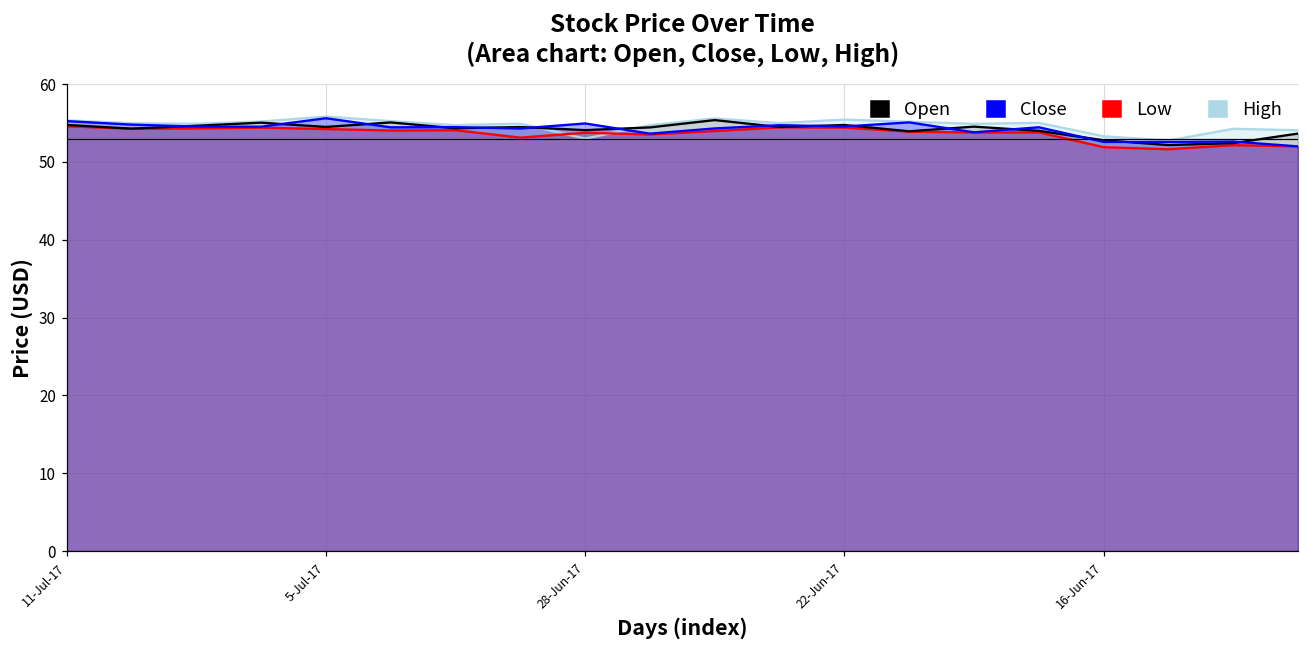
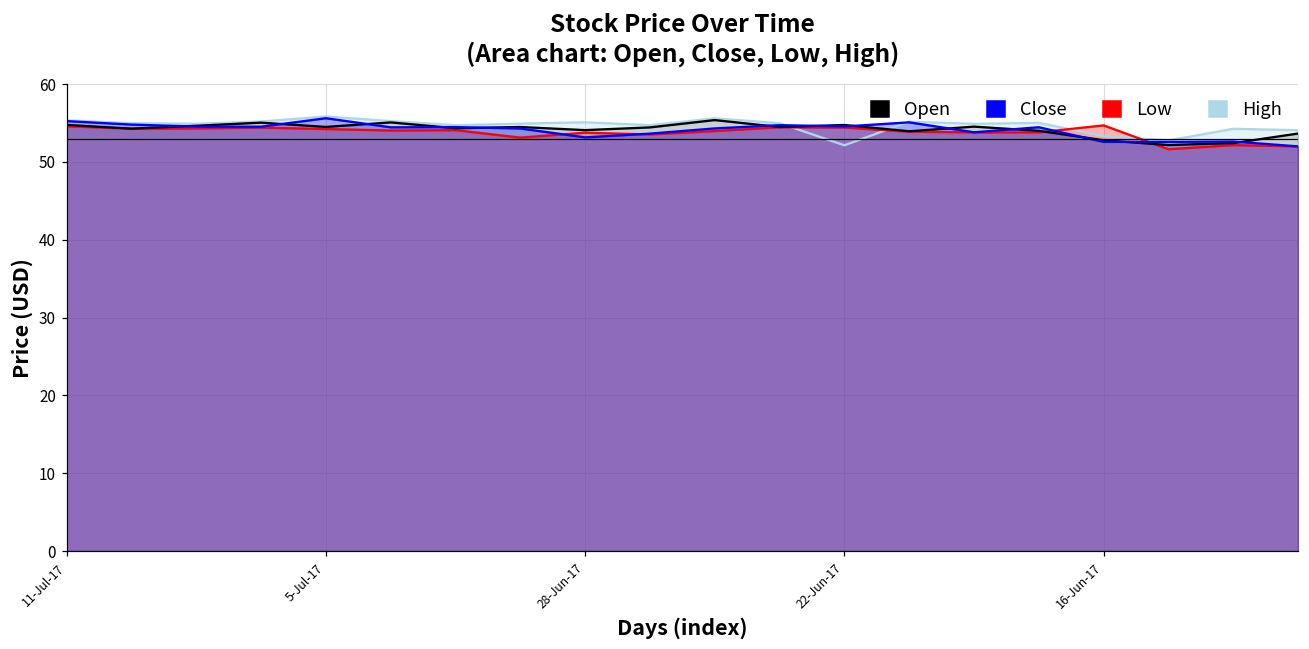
  {
    "High": {
-     "28-Jun-17": 53,
-     "22-Jun-17": 55,
+     "28-Jun-17": 55,
+     "22-Jun-17": 52,
      "16-Jun-17": 53
    },
    "Low": {
-     "16-Jun-17": 52
+     "16-Jun-17": 55
    },
    "Close": {
-     "28-Jun-17": 55
+     "28-Jun-17": 53
    }
  }
